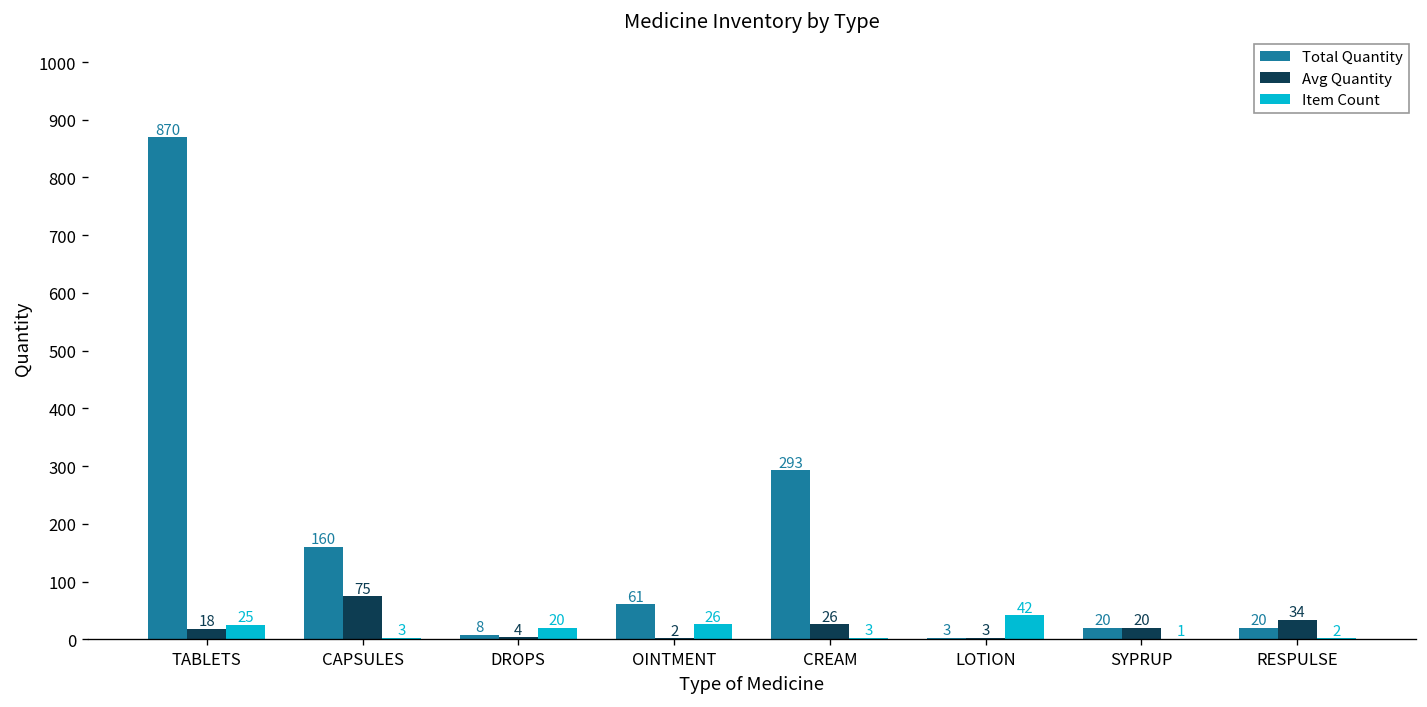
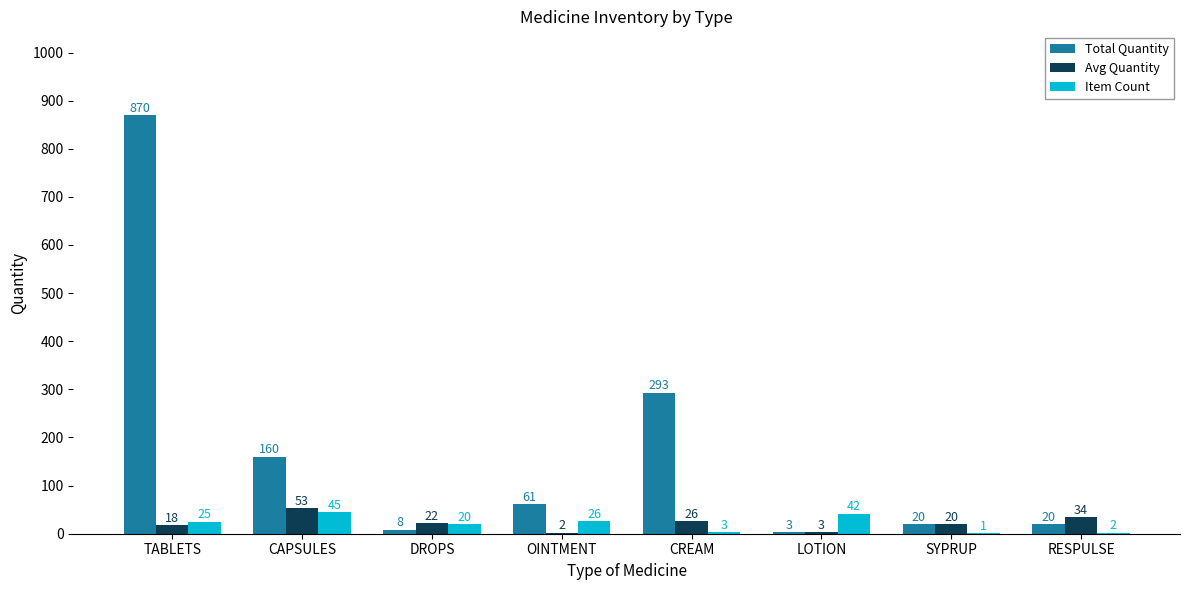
  {
    "Total Quantity": {
      "TABLETS": 870,
      "CAPSULES": 160,
      "DROPS": 8,
      "OINTMENT": 61,
      "CREAM": 293,
      "LOTION": 3,
      "SYPRUP": 20,
      "RESPULSE": 20
    },
    "Avg Quantity": {
      "TABLETS": 18,
-     "CAPSULES": 75,
-     "DROPS": 4,
+     "CAPSULES": 53,
+     "DROPS": 22,
      "OINTMENT": 2,
      "CREAM": 26,
      "LOTION": 3,
      "SYPRUP": 20,
      "RESPULSE": 34
    },
    "Item Count": {
      "TABLETS": 25,
-     "CAPSULES": 3,
+     "CAPSULES": 45,
      "DROPS": 20,
      "OINTMENT": 26,
      "CREAM": 3,
      "LOTION": 42,
      "SYPRUP": 1,
      "RESPULSE": 2
    }
  }
